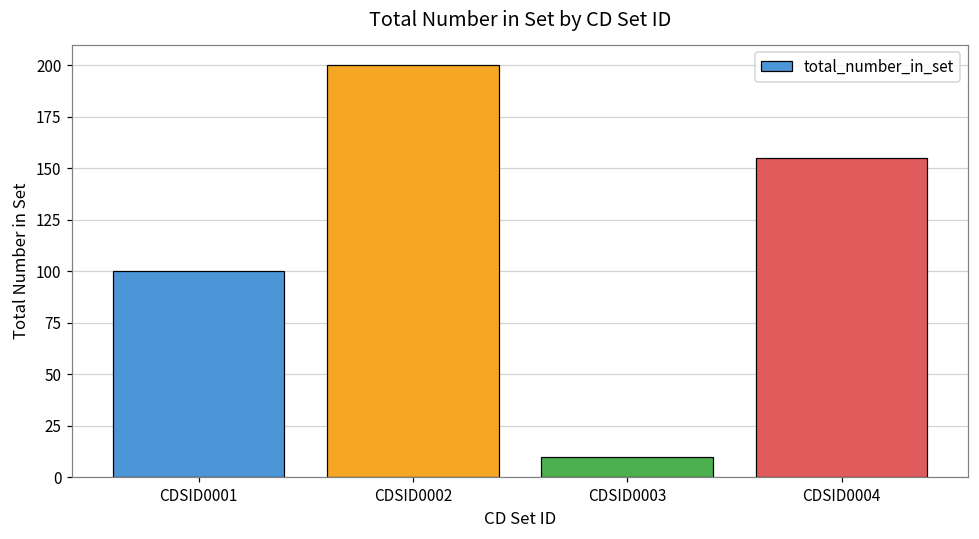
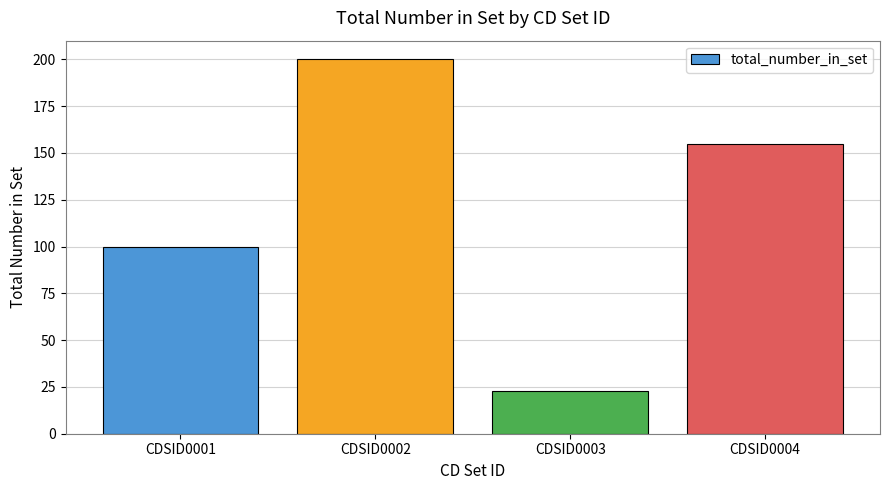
  {
    "CDSID0001": 100,
    "CDSID0002": 200,
-   "CDSID0003": 10,
+   "CDSID0003": 23,
    "CDSID0004": 155
  }
